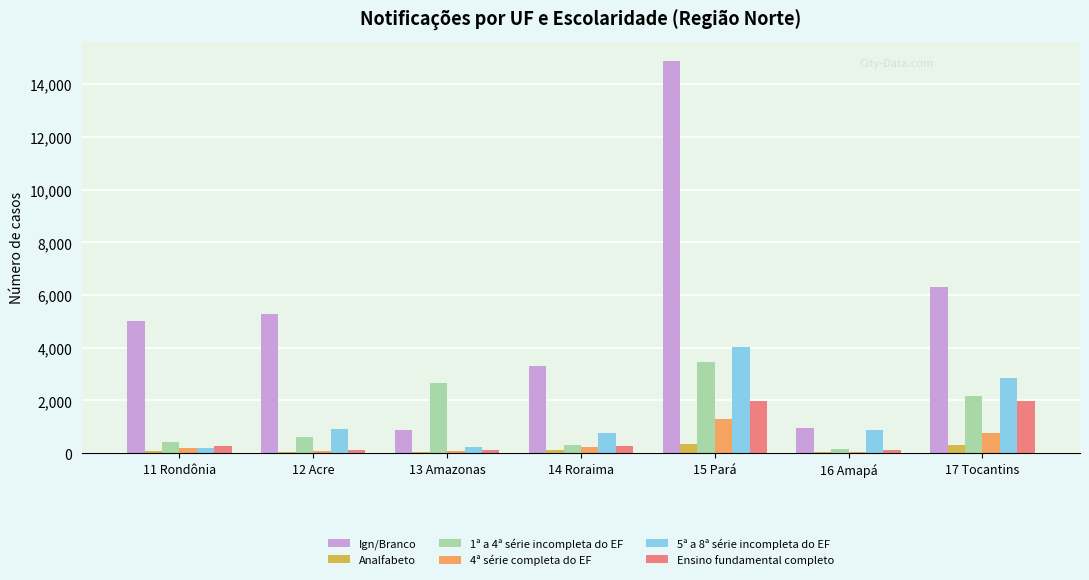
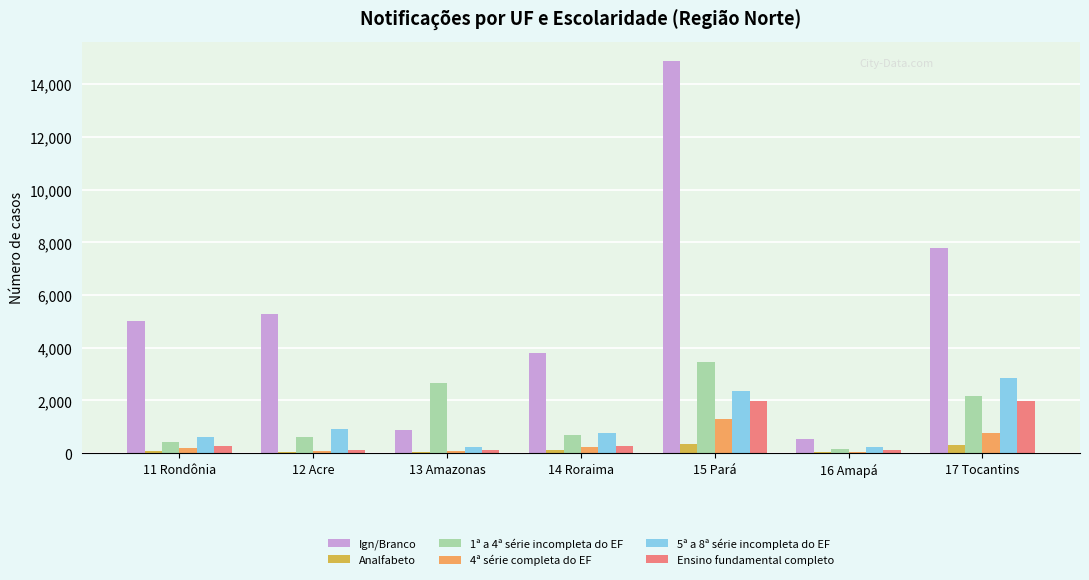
  {
    "Ign/Branco": {
      "11 Rondônia": "5,000",
      "12 Acre": "5,300",
      "13 Amazonas": "900",
-     "14 Roraima": "3,300",
+     "14 Roraima": "3,800",
      "15 Pará": "14,900",
-     "16 Amapá": "900",
-     "17 Tocantins": "6,300"
+     "16 Amapá": "500",
+     "17 Tocantins": "7,800"
    },
    "1ª a 4ª série incompleta do EF": {
      "11 Rondônia": "400",
      "12 Acre": "600",
      "13 Amazonas": "2,700",
-     "14 Roraima": "300",
+     "14 Roraima": "700",
      "15 Pará": "3,500",
      "16 Amapá": "200",
      "17 Tocantins": "2,200"
    },
    "5ª a 8ª série incompleta do EF": {
-     "11 Rondônia": "200",
+     "11 Rondônia": "600",
      "12 Acre": "900",
      "13 Amazonas": "200",
      "14 Roraima": "800",
-     "15 Pará": "4,000",
-     "16 Amapá": "900",
+     "15 Pará": "2,400",
+     "16 Amapá": "200",
      "17 Tocantins": "2,900"
    }
  }
